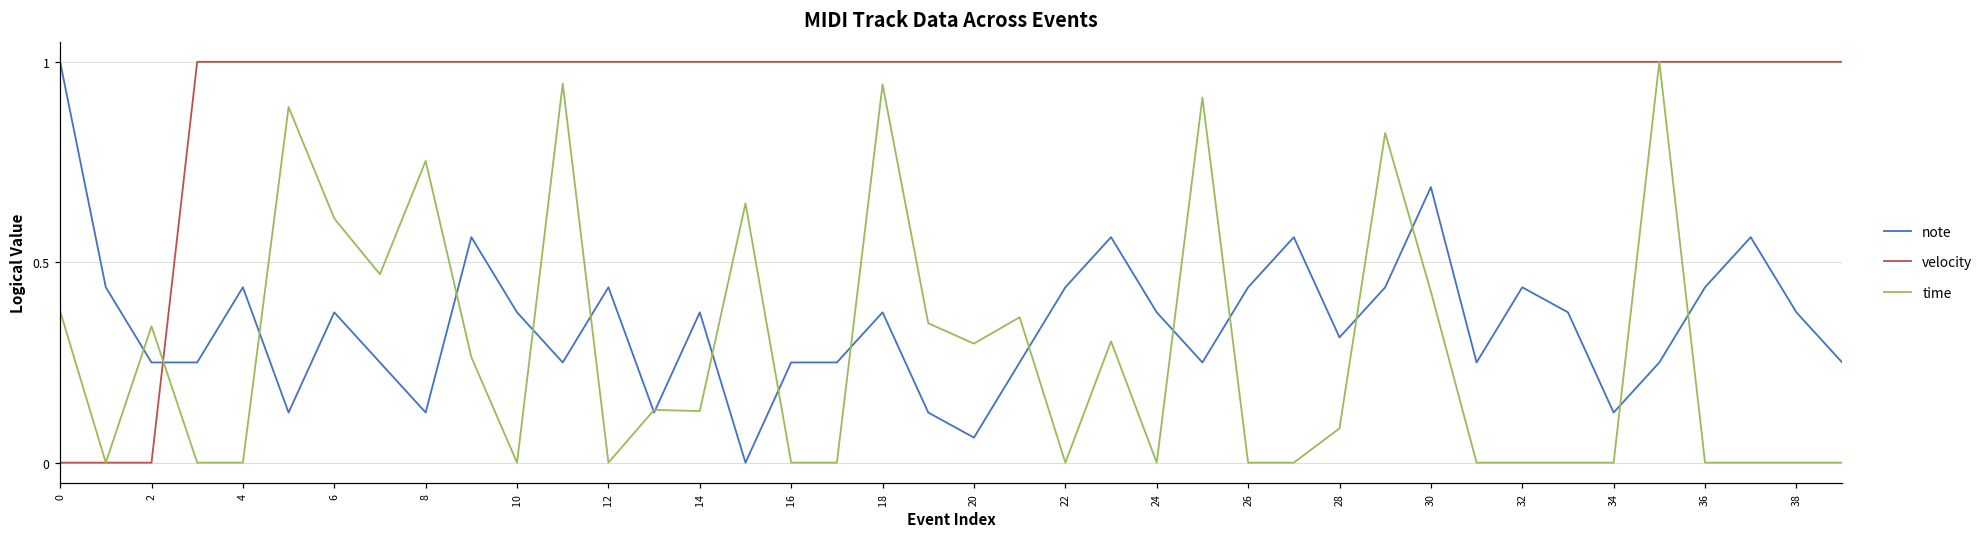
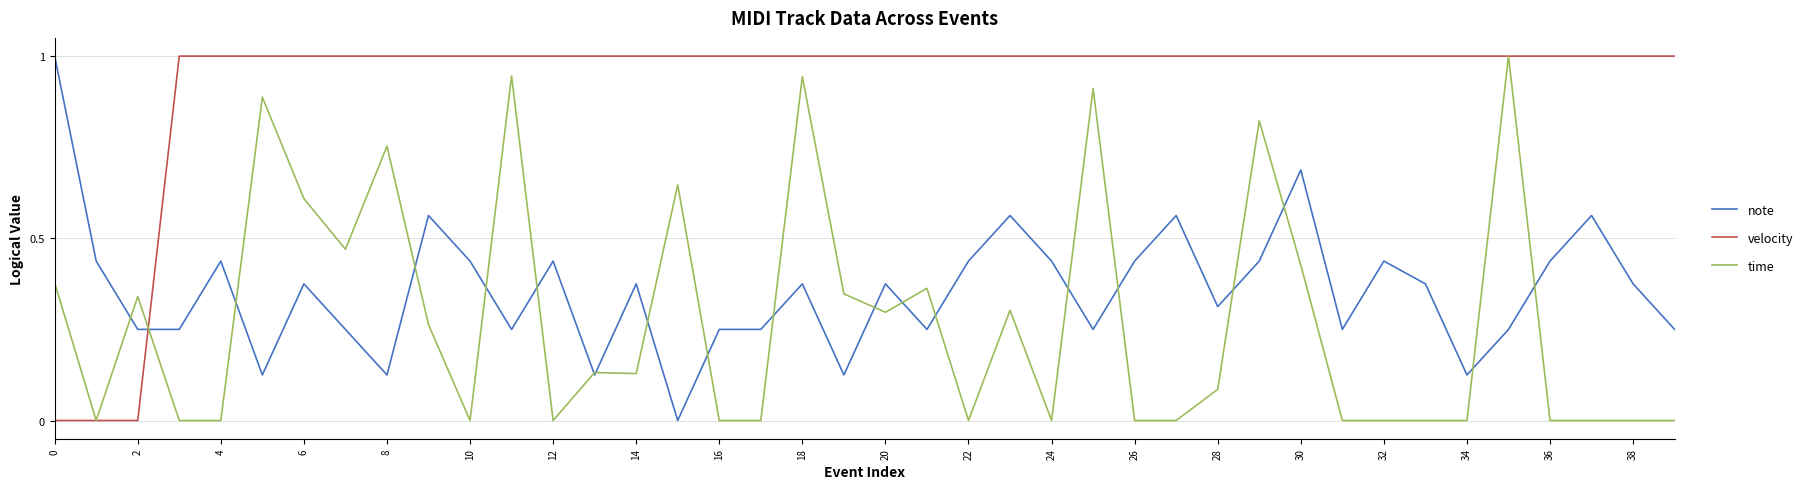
  {
    "note": {
      "0": 1.00,
      "2": 0.25,
      "4": 0.44,
      "6": 0.38,
      "8": 0.13,
-     "10": 0.38,
+     "10": 0.44,
      "12": 0.44,
      "14": 0.38,
      "16": 0.25,
      "18": 0.38,
-     "20": 0.06,
+     "20": 0.38,
      "22": 0.44,
-     "24": 0.38,
+     "24": 0.44,
      "26": 0.44,
      "28": 0.31,
      "30": 0.69,
      "32": 0.44,
      "34": 0.13,
      "36": 0.44,
      "38": 0.38
    },
    "velocity": {
      "0": 0.00,
      "2": 0.00,
      "4": 1.00,
      "6": 1.00,
      "8": 1.00,
      "10": 1.00,
      "12": 1.00,
      "14": 1.00,
      "16": 1.00,
      "18": 1.00,
      "20": 1.00,
      "22": 1.00,
      "24": 1.00,
      "26": 1.00,
      "28": 1.00,
      "30": 1.00,
      "32": 1.00,
      "34": 1.00,
      "36": 1.00,
      "38": 1.00
    },
    "time": {
      "0": 0.38,
      "2": 0.34,
      "4": 0.00,
      "6": 0.61,
      "8": 0.75,
      "10": 0.00,
      "12": 0.00,
      "14": 0.13,
      "16": 0.00,
      "18": 0.94,
      "20": 0.30,
      "22": 0.00,
      "24": 0.00,
      "26": 0.00,
      "28": 0.09,
      "30": 0.43,
      "32": 0.00,
      "34": 0.00,
      "36": 0.00,
      "38": 0.00
    }
  }
